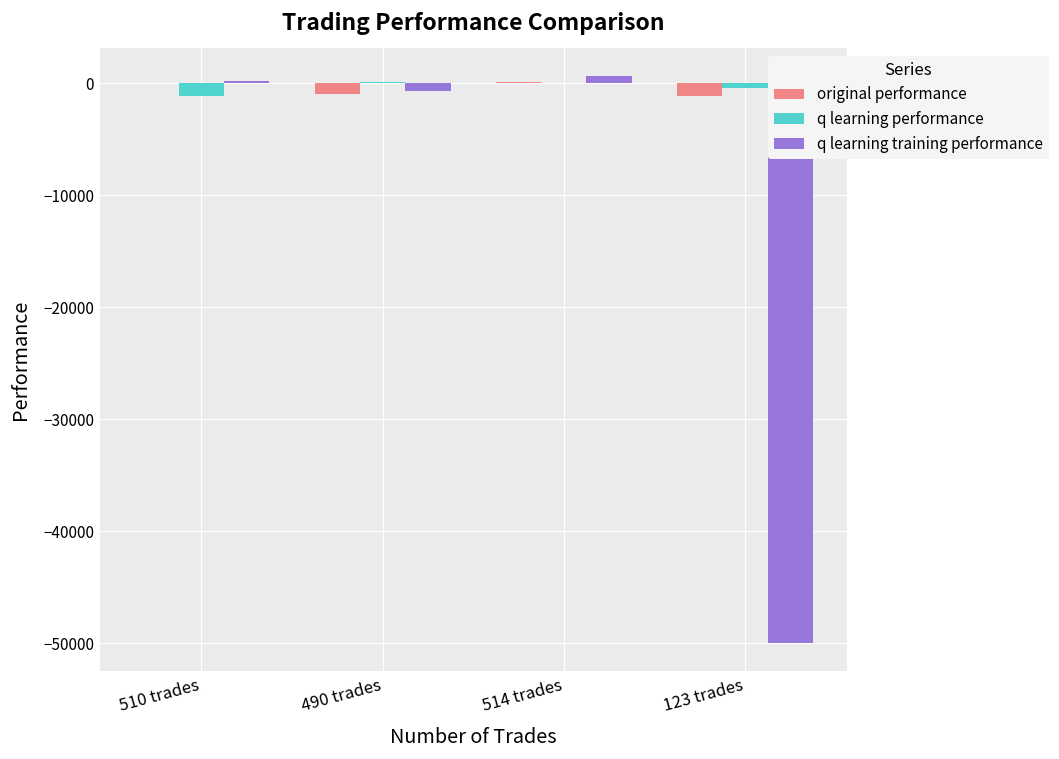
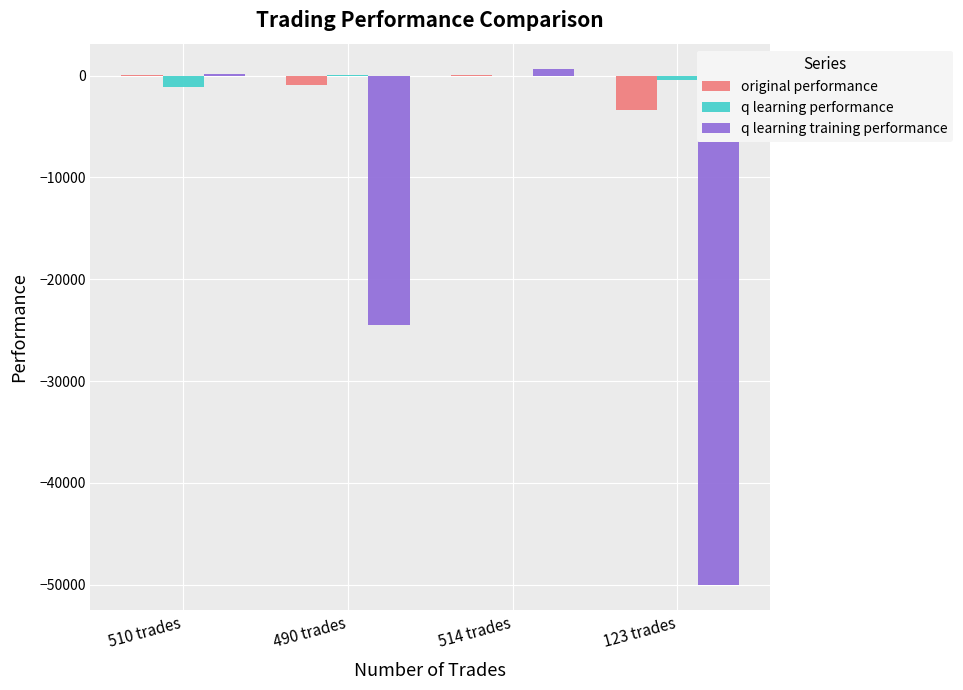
  {
    "original performance": {
      "490 trades": -1000,
-     "123 trades": -1200
+     "123 trades": -3400
    },
    "q learning performance": {
      "510 trades": -1100,
      "123 trades": -400
    },
    "q learning training performance": {
-     "490 trades": -700,
+     "490 trades": -24500,
      "514 trades": 600,
      "123 trades": -50000
    }
  }
